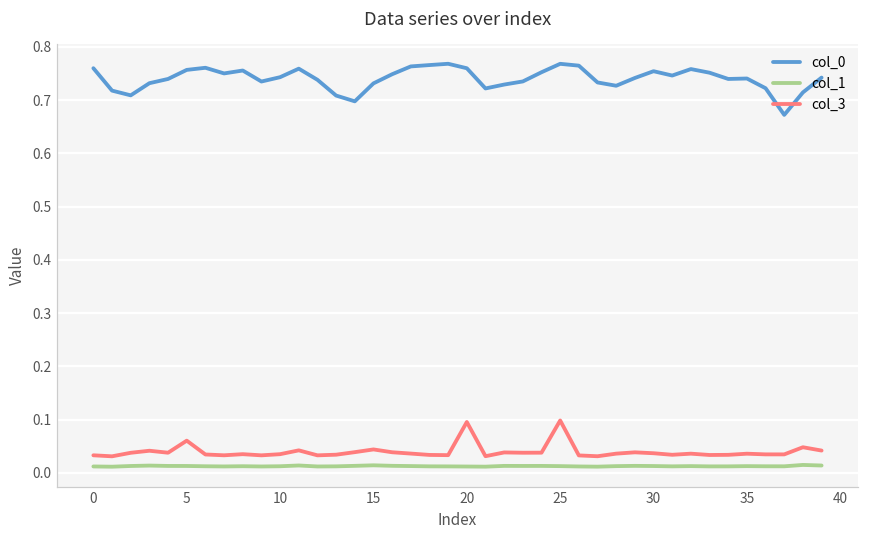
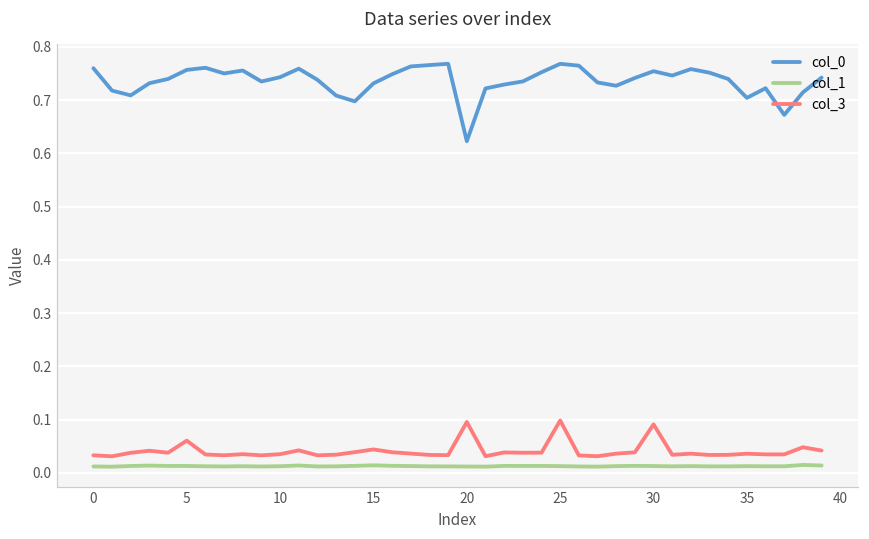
  {
    "col_0": {
      "0": 0.76,
      "5": 0.76,
      "10": 0.74,
      "15": 0.73,
-     "20": 0.76,
+     "20": 0.62,
      "25": 0.77,
      "30": 0.75,
-     "35": 0.74
+     "35": 0.70
    },
    "col_1": {
      "0": 0.01,
      "5": 0.01,
      "10": 0.01,
      "15": 0.01,
      "20": 0.01,
      "25": 0.01,
      "30": 0.01,
      "35": 0.01
    },
    "col_3": {
      "0": 0.03,
      "5": 0.06,
      "10": 0.04,
      "15": 0.04,
      "20": 0.10,
      "25": 0.10,
-     "30": 0.04,
+     "30": 0.09,
      "35": 0.04
    }
  }
